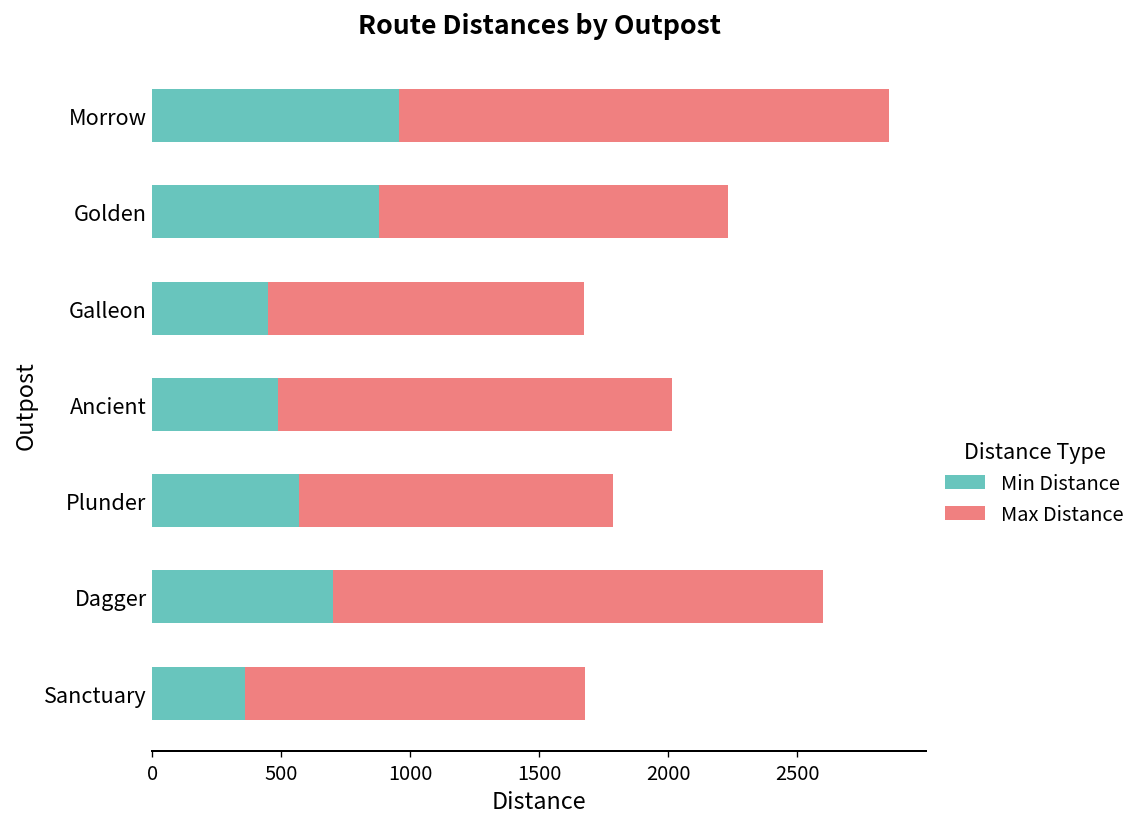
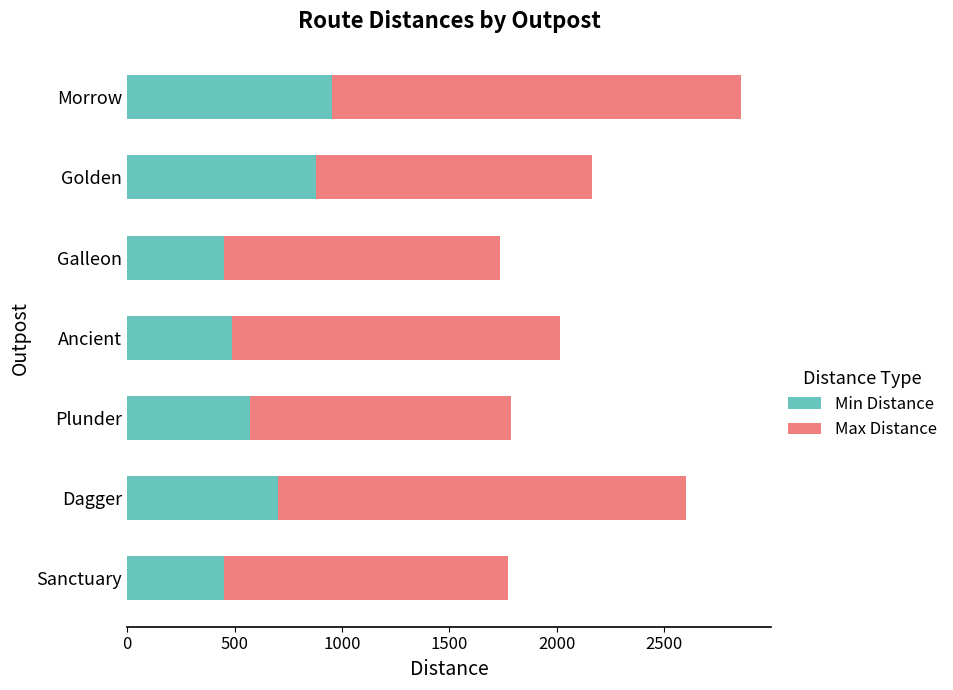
  {
    "Min Distance": {
      "Morrow": 960,
      "Golden": 880,
      "Galleon": 450,
      "Ancient": 490,
      "Plunder": 570,
      "Dagger": 700,
-     "Sanctuary": 360
+     "Sanctuary": 450
    },
    "Max Distance": {
      "Morrow": 1900,
-     "Golden": 1350,
-     "Galleon": 1230,
+     "Golden": 1280,
+     "Galleon": 1280,
      "Ancient": 1530,
      "Plunder": 1220,
      "Dagger": 1900,
      "Sanctuary": 1320
    }
  }
